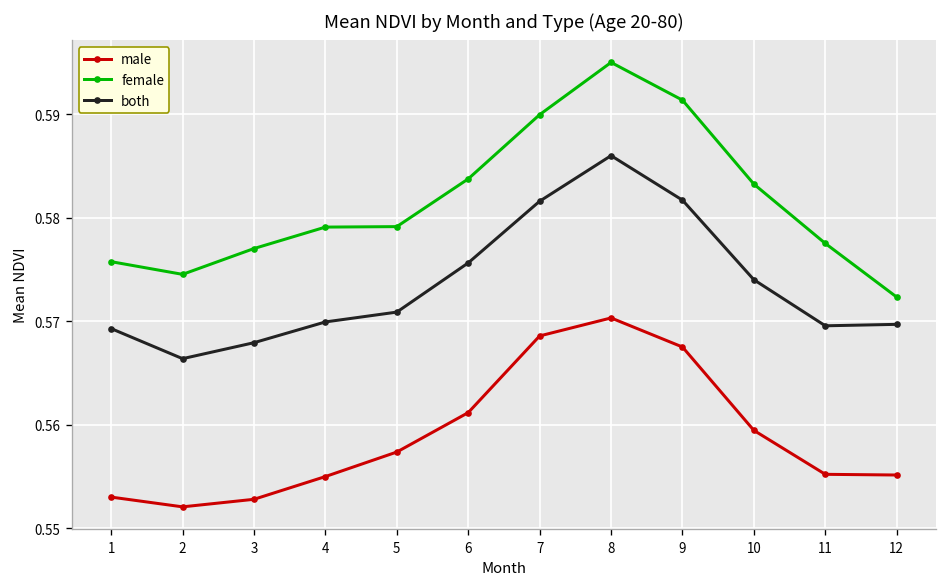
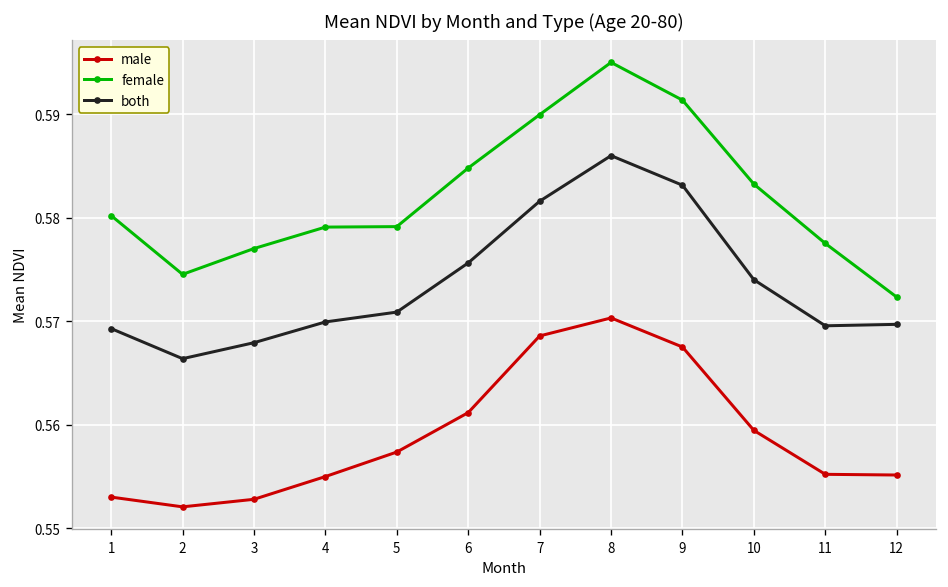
  {
    "male": {
      "1": 0.553,
      "2": 0.552,
      "3": 0.553,
      "4": 0.555,
      "5": 0.557,
      "6": 0.561,
      "7": 0.569,
      "8": 0.570,
      "9": 0.568,
      "10": 0.559,
      "11": 0.555,
      "12": 0.555
    },
    "female": {
-     "1": 0.576,
+     "1": 0.580,
      "2": 0.575,
      "3": 0.577,
      "4": 0.579,
      "5": 0.579,
-     "6": 0.584,
+     "6": 0.585,
      "7": 0.590,
      "8": 0.595,
      "9": 0.591,
      "10": 0.583,
      "11": 0.578,
      "12": 0.572
    },
    "both": {
      "1": 0.569,
      "2": 0.566,
      "3": 0.568,
      "4": 0.570,
      "5": 0.571,
      "6": 0.576,
      "7": 0.582,
      "8": 0.586,
-     "9": 0.582,
+     "9": 0.583,
      "10": 0.574,
      "11": 0.570,
      "12": 0.570
    }
  }
